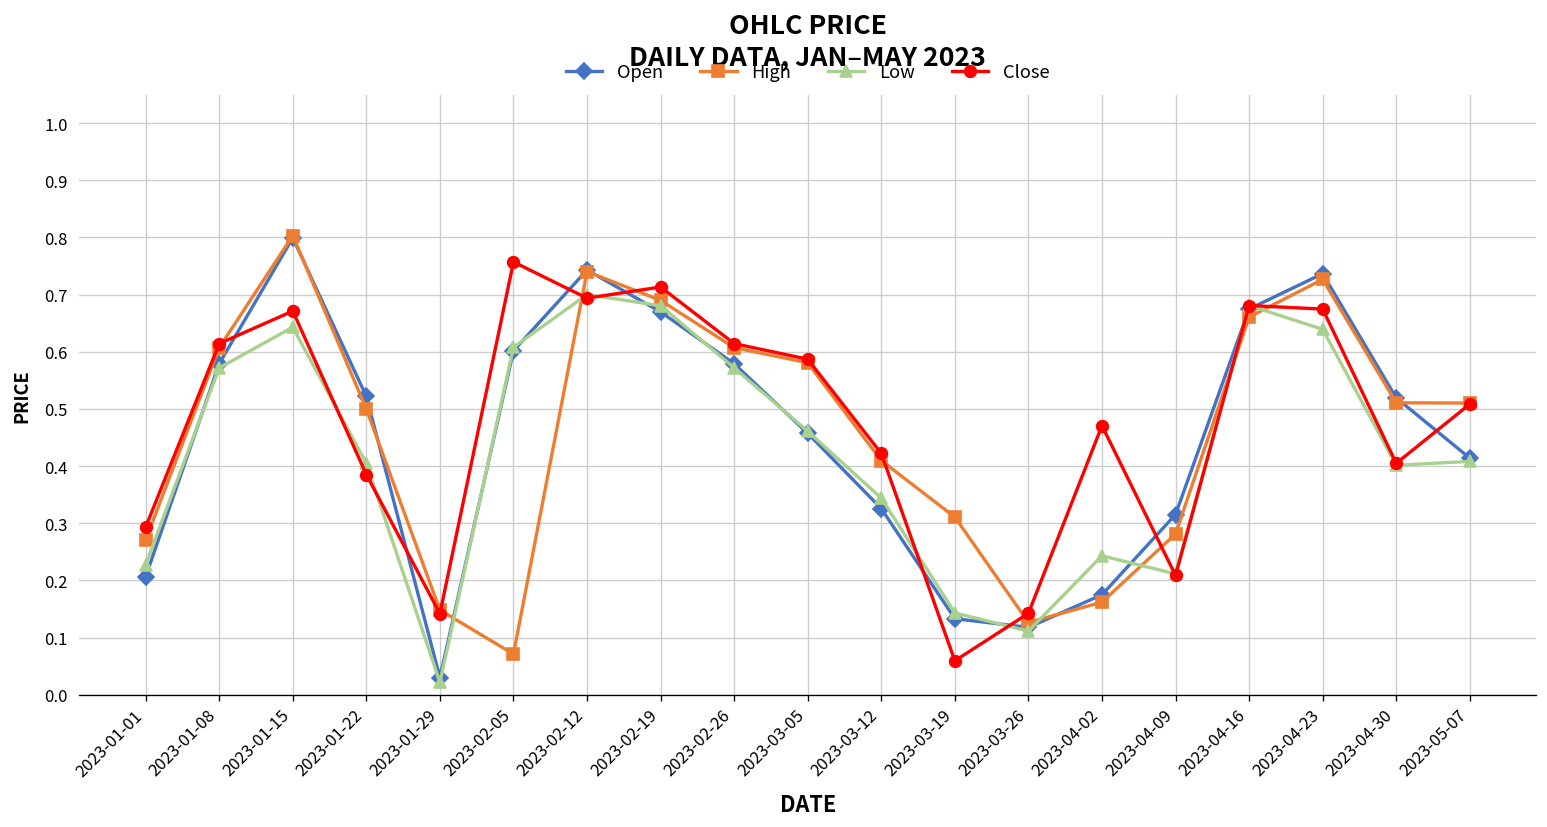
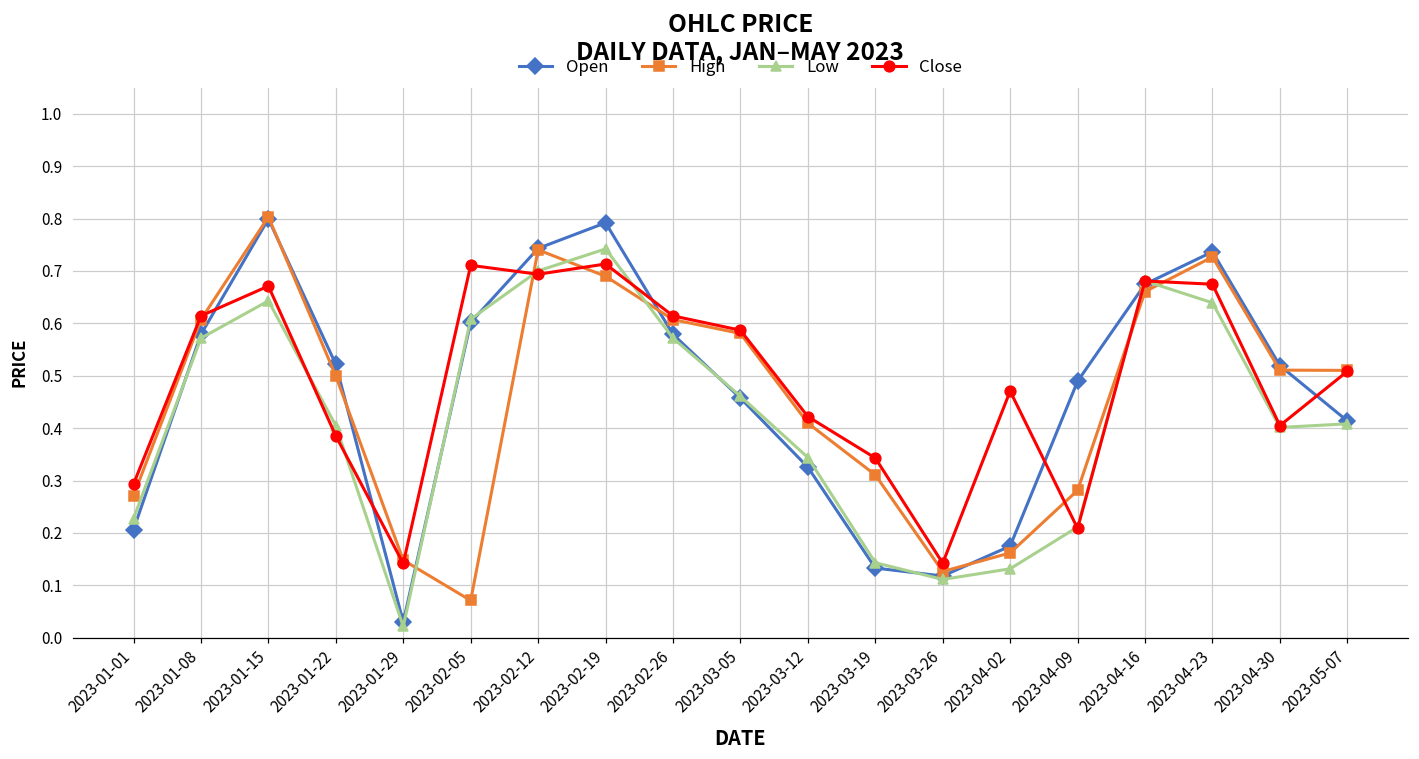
  {
    "Open": {
      "2023-01-01": 0.21,
      "2023-01-08": 0.58,
      "2023-01-22": 0.52,
      "2023-01-29": 0.03,
      "2023-02-05": 0.60,
-     "2023-02-19": 0.67,
+     "2023-02-19": 0.79,
      "2023-02-26": 0.58,
      "2023-03-12": 0.33,
      "2023-03-19": 0.13,
      "2023-03-26": 0.12,
      "2023-04-02": 0.17,
-     "2023-04-09": 0.32,
+     "2023-04-09": 0.49,
      "2023-04-16": 0.67,
      "2023-04-23": 0.74,
      "2023-04-30": 0.52,
      "2023-05-07": 0.41
    },
    "High": {
      "2023-01-01": 0.27,
      "2023-01-08": 0.61,
      "2023-01-22": 0.50,
      "2023-01-29": 0.15,
      "2023-02-05": 0.07,
      "2023-02-19": 0.69,
      "2023-02-26": 0.61,
      "2023-03-05": 0.58,
      "2023-03-12": 0.41,
      "2023-03-19": 0.31,
      "2023-03-26": 0.13,
      "2023-04-02": 0.16,
      "2023-04-09": 0.28,
      "2023-04-16": 0.66,
      "2023-04-23": 0.73,
      "2023-04-30": 0.51
    },
    "Low": {
      "2023-01-01": 0.23,
      "2023-01-08": 0.57,
      "2023-01-15": 0.64,
      "2023-01-22": 0.40,
      "2023-01-29": 0.02,
      "2023-02-05": 0.61,
      "2023-02-12": 0.70,
-     "2023-02-19": 0.68,
+     "2023-02-19": 0.74,
      "2023-02-26": 0.57,
      "2023-03-12": 0.34,
      "2023-03-19": 0.14,
      "2023-03-26": 0.11,
-     "2023-04-02": 0.24,
+     "2023-04-02": 0.13,
      "2023-04-23": 0.64,
      "2023-05-07": 0.41
    },
    "Close": {
      "2023-01-01": 0.29,
      "2023-01-08": 0.61,
      "2023-01-15": 0.67,
      "2023-01-22": 0.39,
      "2023-01-29": 0.14,
-     "2023-02-05": 0.76,
+     "2023-02-05": 0.71,
      "2023-02-12": 0.69,
      "2023-02-19": 0.71,
      "2023-02-26": 0.61,
      "2023-03-05": 0.59,
      "2023-03-12": 0.42,
-     "2023-03-19": 0.06,
+     "2023-03-19": 0.34,
      "2023-03-26": 0.14,
      "2023-04-02": 0.47,
      "2023-04-23": 0.67
    }
  }
